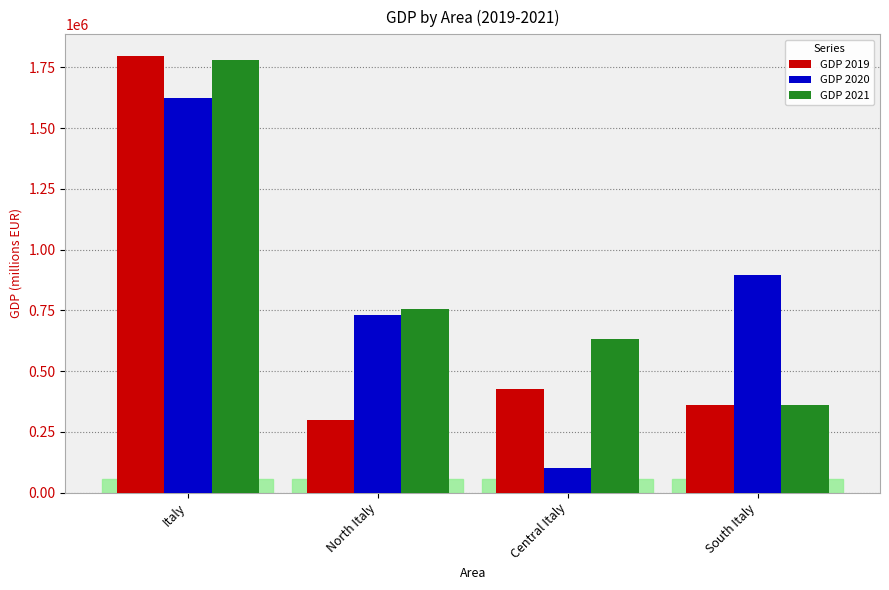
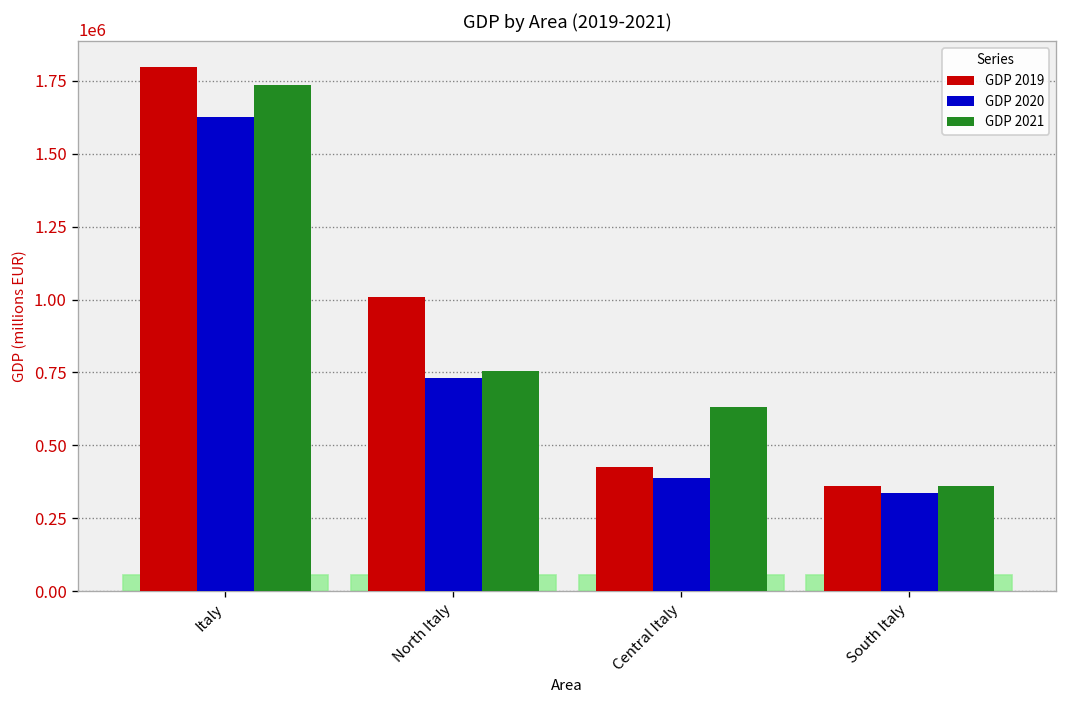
  {
    "GDP 2019": {
      "Italy": 1800000,
-     "North Italy": 300000,
+     "North Italy": 1010000,
      "Central Italy": 420000,
      "South Italy": 360000
    },
    "GDP 2020": {
      "Italy": 1630000,
      "North Italy": 730000,
-     "Central Italy": 100000,
-     "South Italy": 890000
+     "Central Italy": 390000,
+     "South Italy": 340000
    },
    "GDP 2021": {
-     "Italy": 1780000,
+     "Italy": 1740000,
      "North Italy": 750000,
      "Central Italy": 630000,
      "South Italy": 360000
    }
  }
